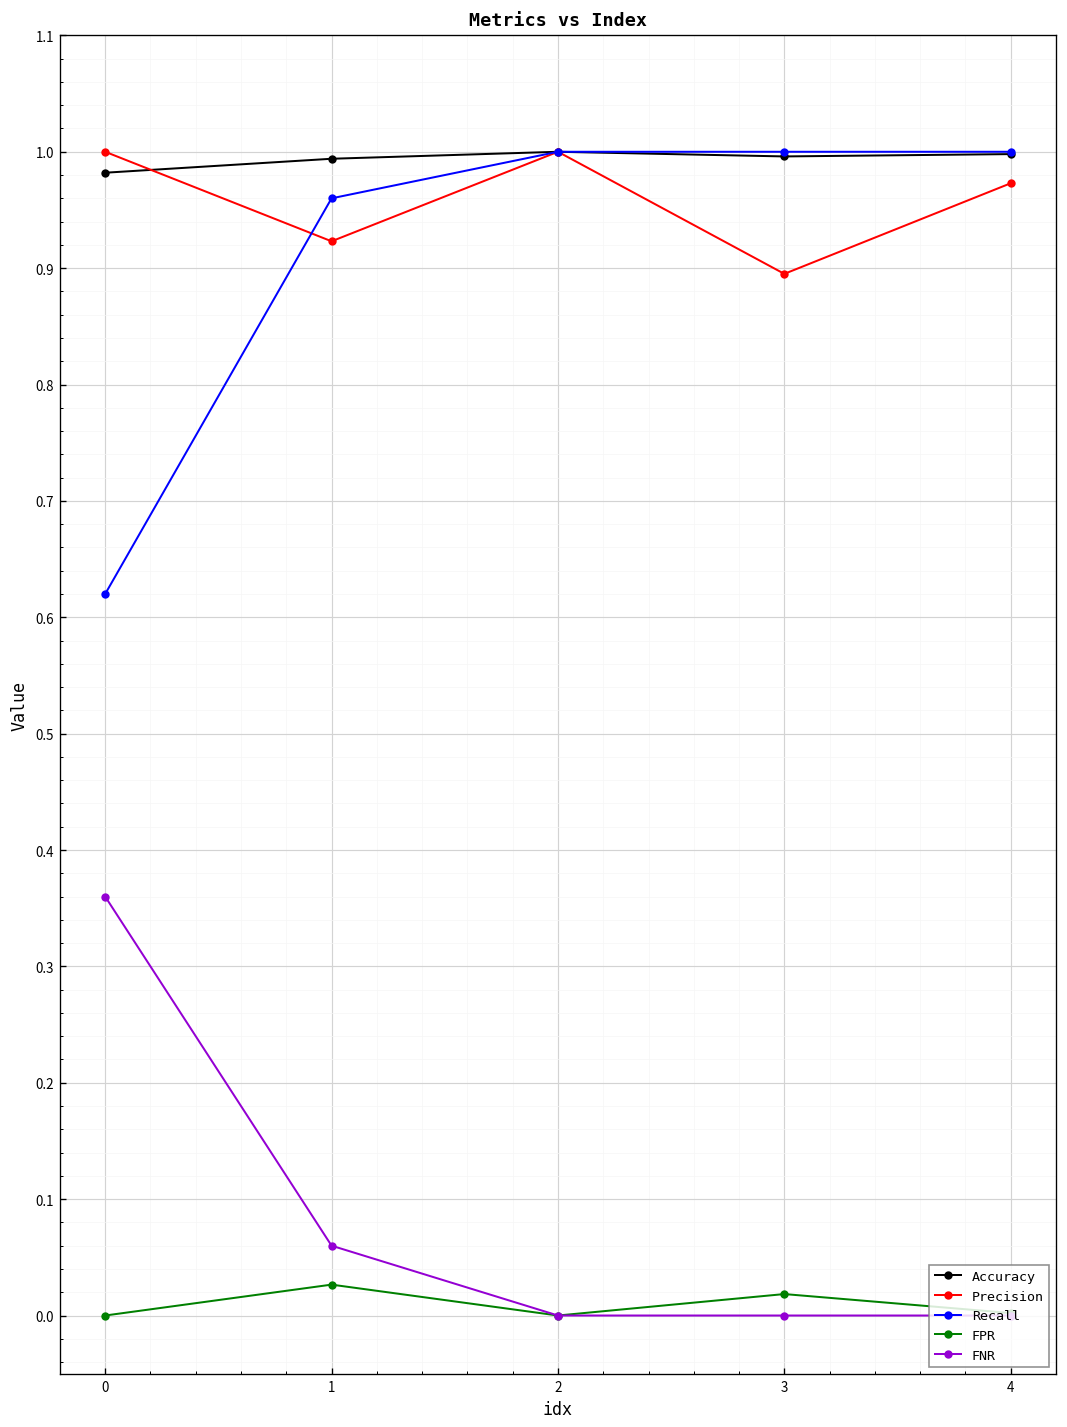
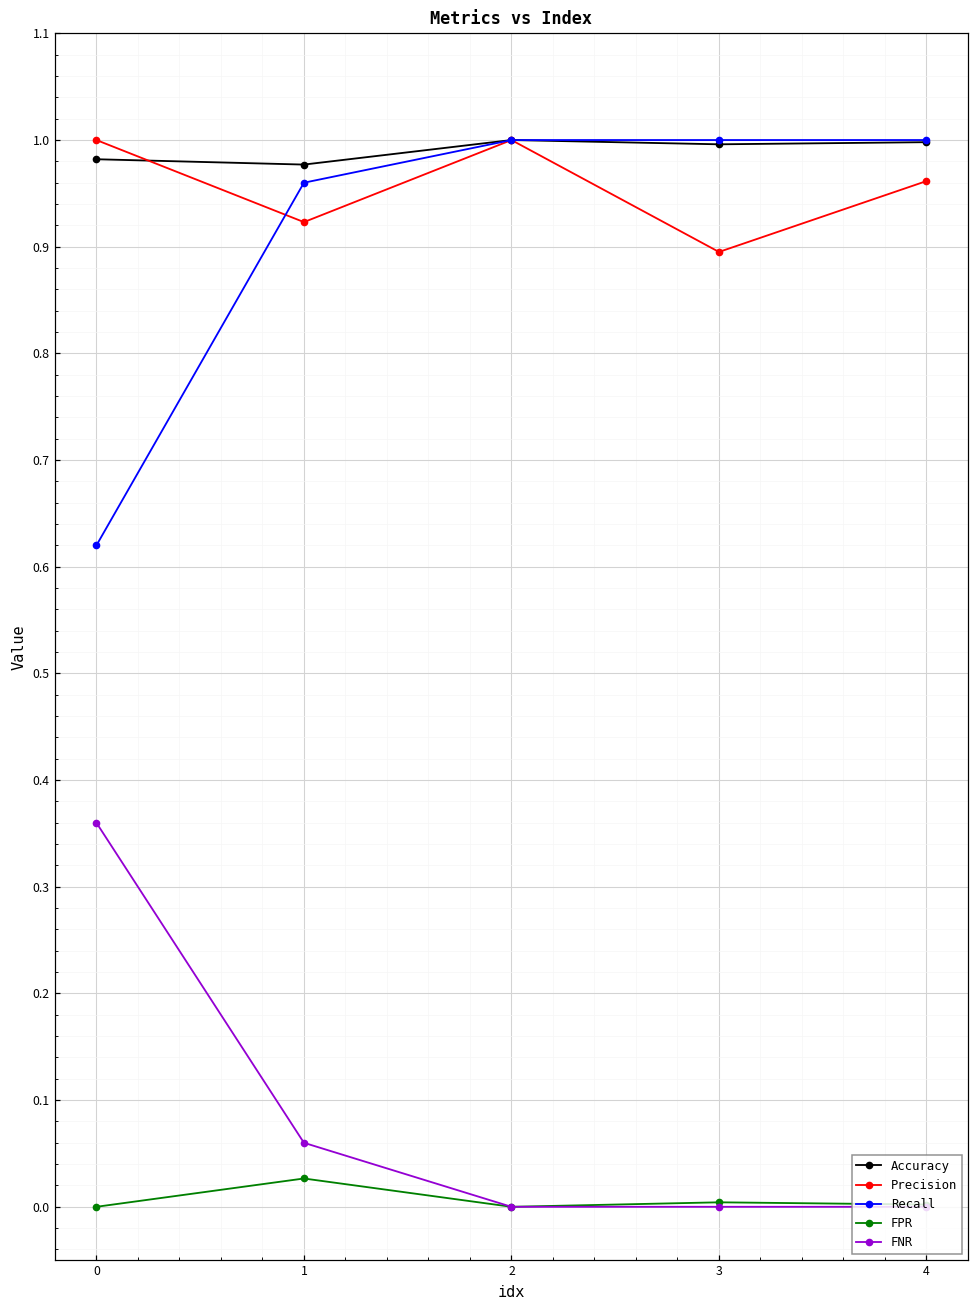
  {
    "Accuracy": {
      "0": 0.98,
-     "1": 0.99,
+     "1": 0.98,
      "3": 1.00
    },
    "Precision": {
      "0": 1.00,
      "1": 0.92,
      "3": 0.90,
-     "4": 0.97
+     "4": 0.96
    },
    "Recall": {
      "0": 0.62,
      "1": 0.96,
      "3": 1.00
    },
    "FPR": {
      "0": 0.00,
      "1": 0.03,
-     "3": 0.02
+     "3": 0.00
    },
    "FNR": {
      "0": 0.36,
      "1": 0.06,
      "3": 0.00
    }
  }
